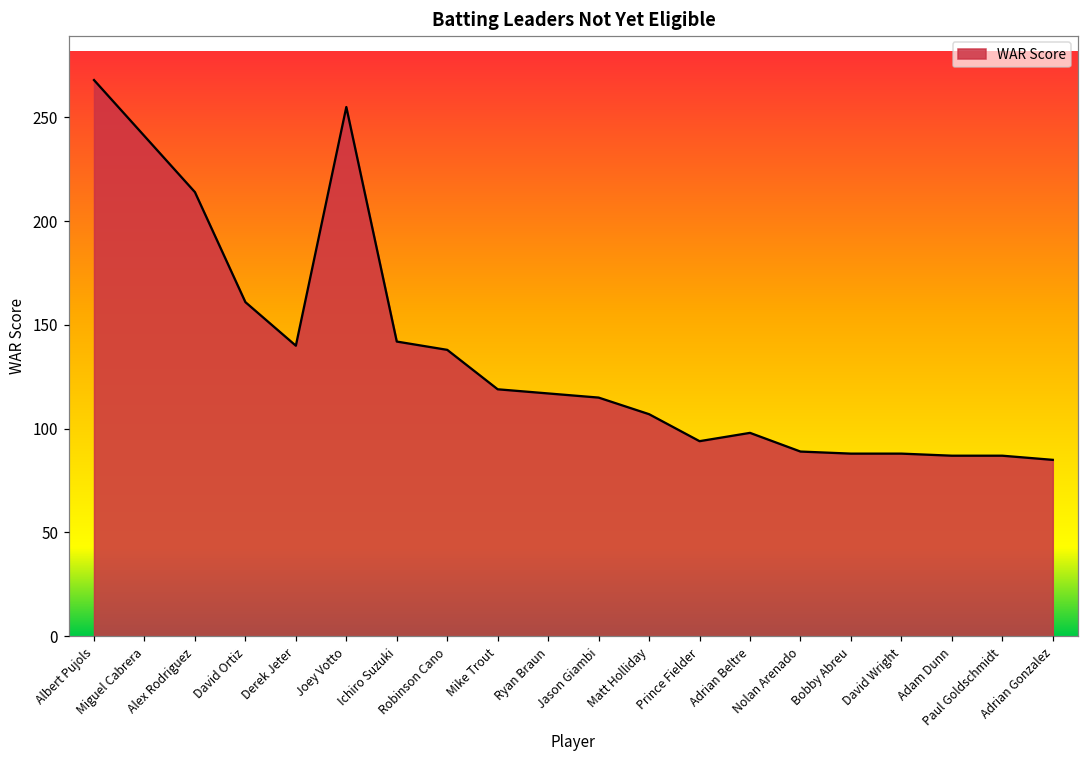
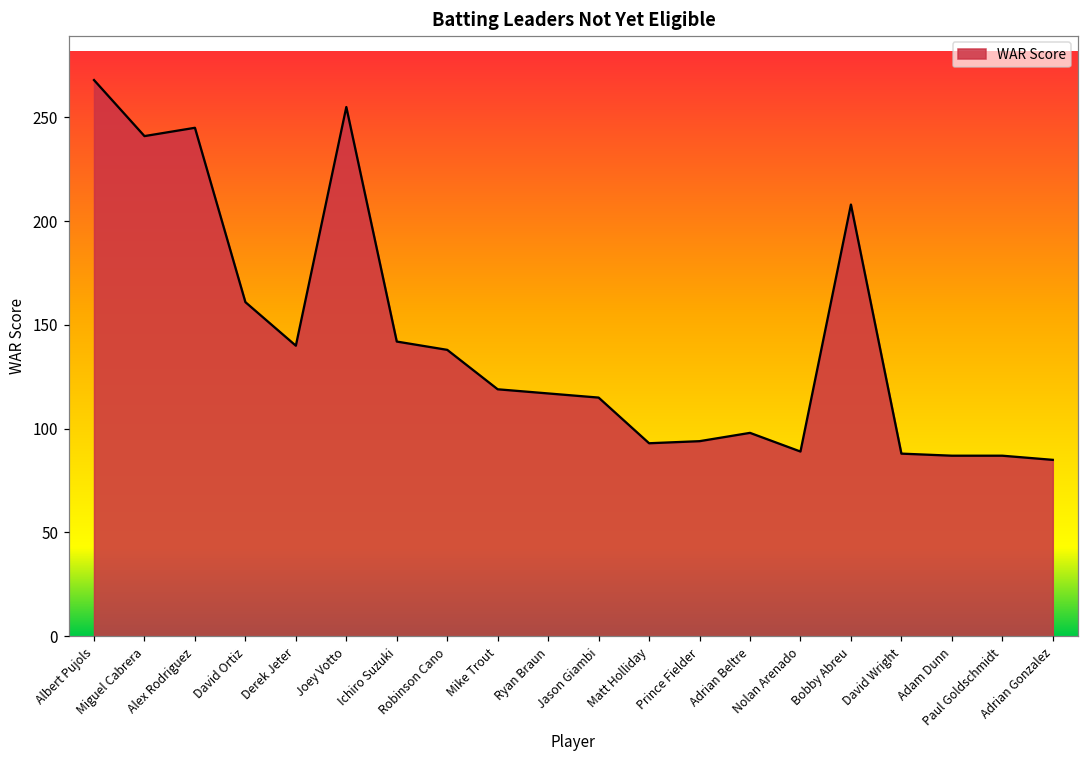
  {
    "Albert Pujols": 268,
    "Miguel Cabrera": 241,
-   "Alex Rodriguez": 214,
+   "Alex Rodriguez": 245,
    "David Ortiz": 161,
    "Derek Jeter": 140,
    "Joey Votto": 255,
    "Ichiro Suzuki": 142,
    "Robinson Cano": 138,
    "Mike Trout": 119,
    "Ryan Braun": 117,
    "Jason Giambi": 115,
-   "Matt Holliday": 107,
+   "Matt Holliday": 93,
    "Prince Fielder": 94,
    "Adrian Beltre": 98,
    "Nolan Arenado": 89,
-   "Bobby Abreu": 88,
+   "Bobby Abreu": 208,
    "David Wright": 88,
    "Adam Dunn": 87,
    "Paul Goldschmidt": 87,
    "Adrian Gonzalez": 85
  }
